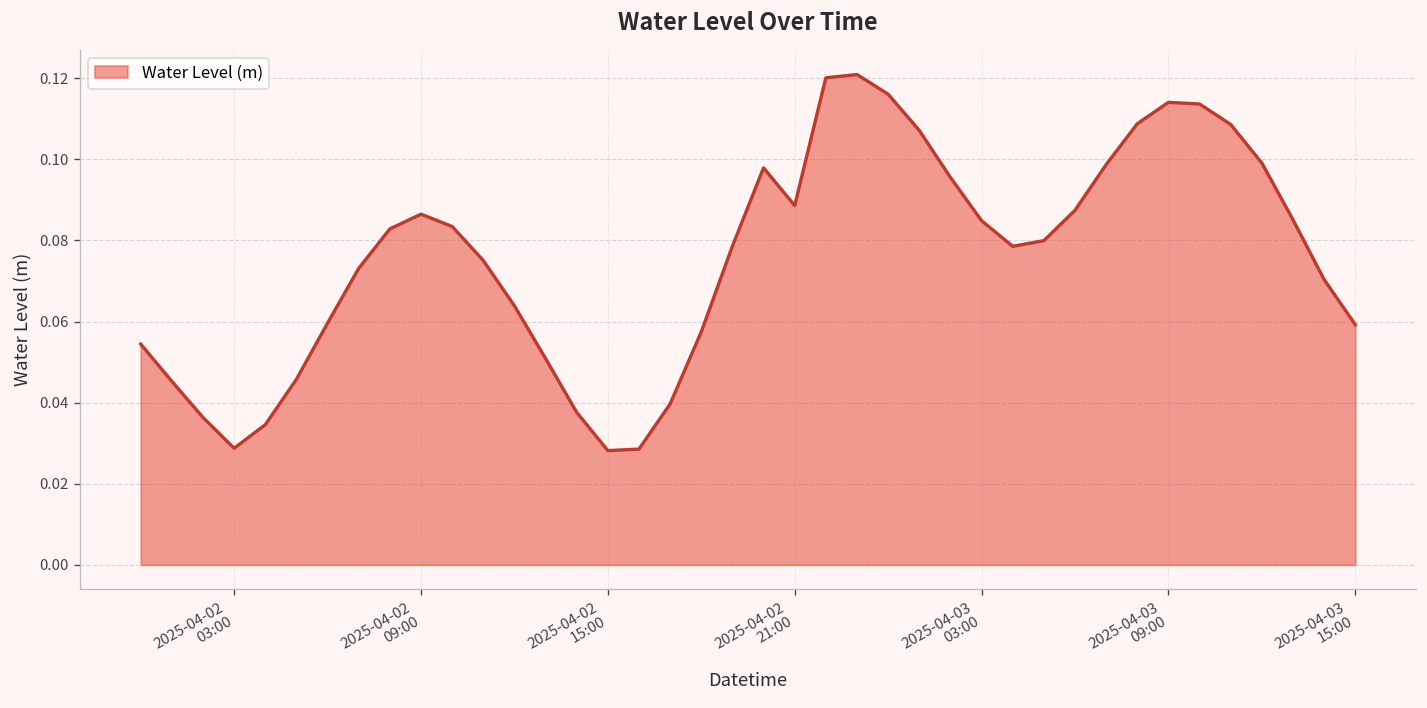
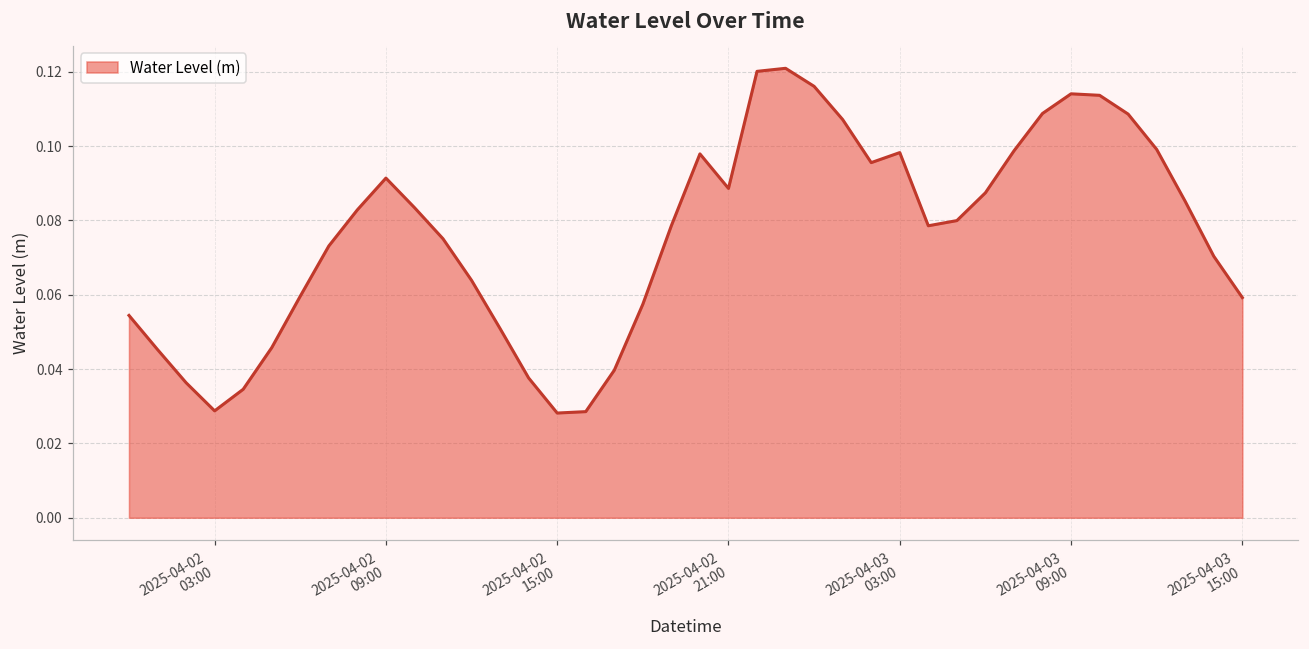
  {
    "2025-04-02 03:00": 0.029,
-   "2025-04-02 09:00": 0.086,
+   "2025-04-02 09:00": 0.091,
    "2025-04-02 15:00": 0.028,
    "2025-04-02 21:00": 0.089,
-   "2025-04-03 03:00": 0.085,
+   "2025-04-03 03:00": 0.098,
    "2025-04-03 09:00": 0.114,
    "2025-04-03 15:00": 0.059
  }
